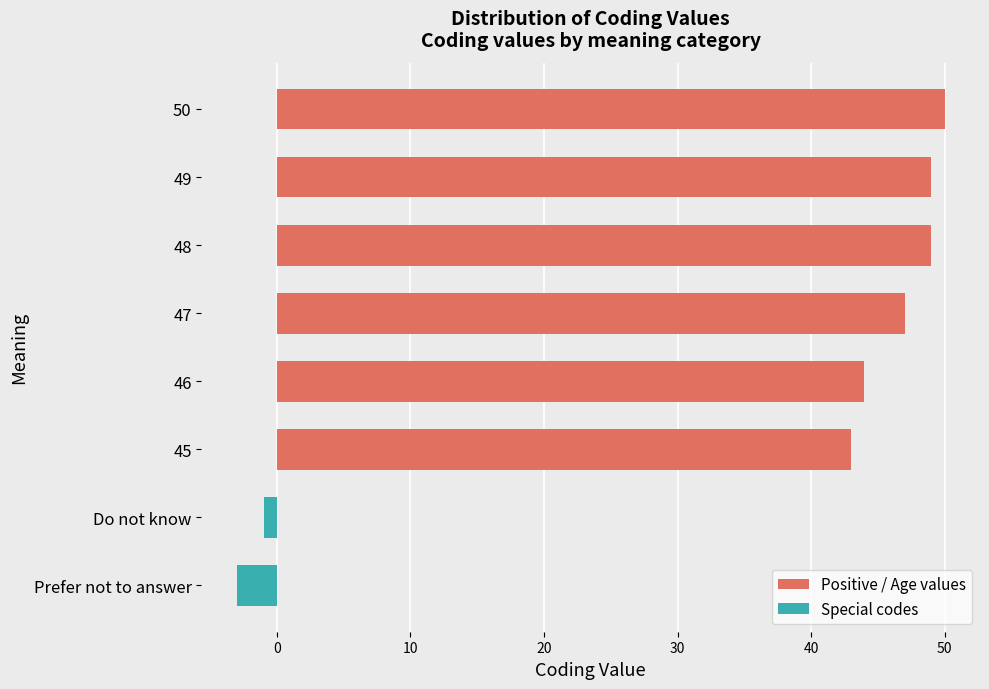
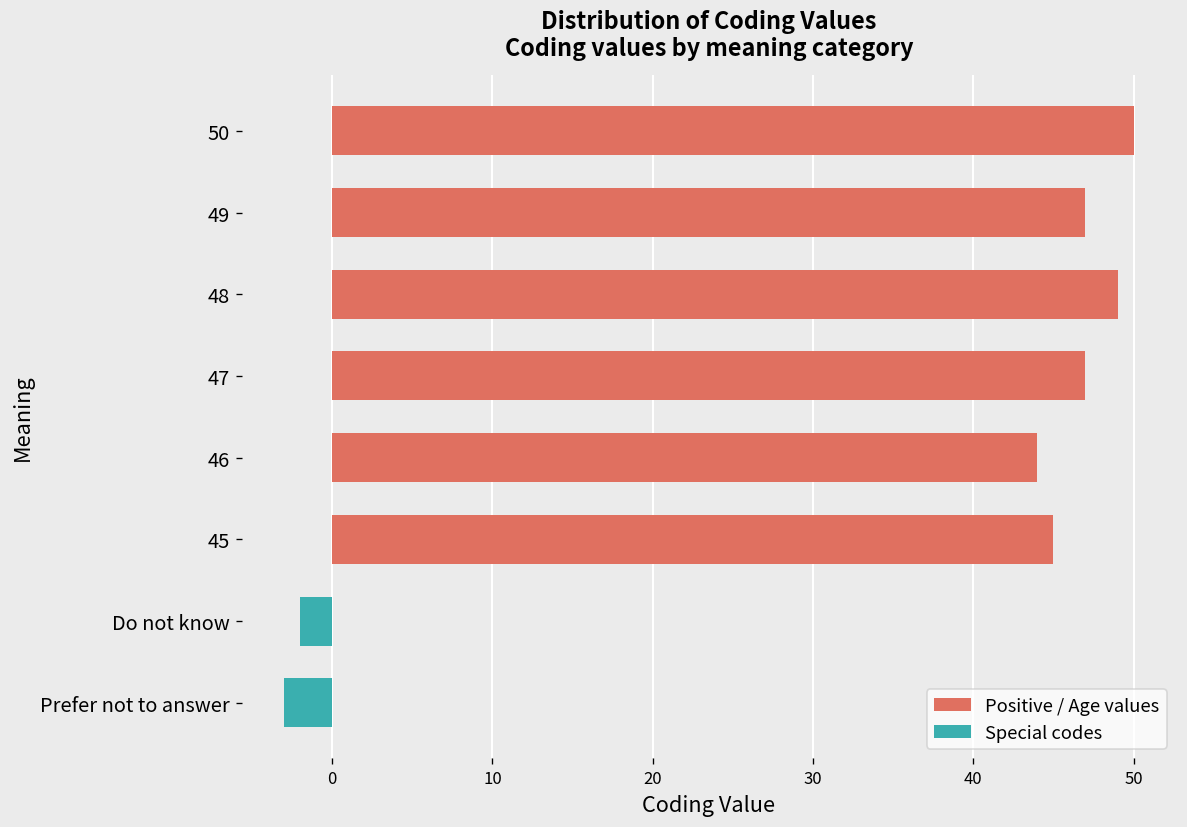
  {
    "50": 50,
-   "49": 49,
+   "49": 47,
    "48": 49,
    "47": 47,
    "46": 44,
-   "45": 43,
-   "Do not know": -1,
+   "45": 45,
+   "Do not know": -2,
    "Prefer not to answer": -3
  }
